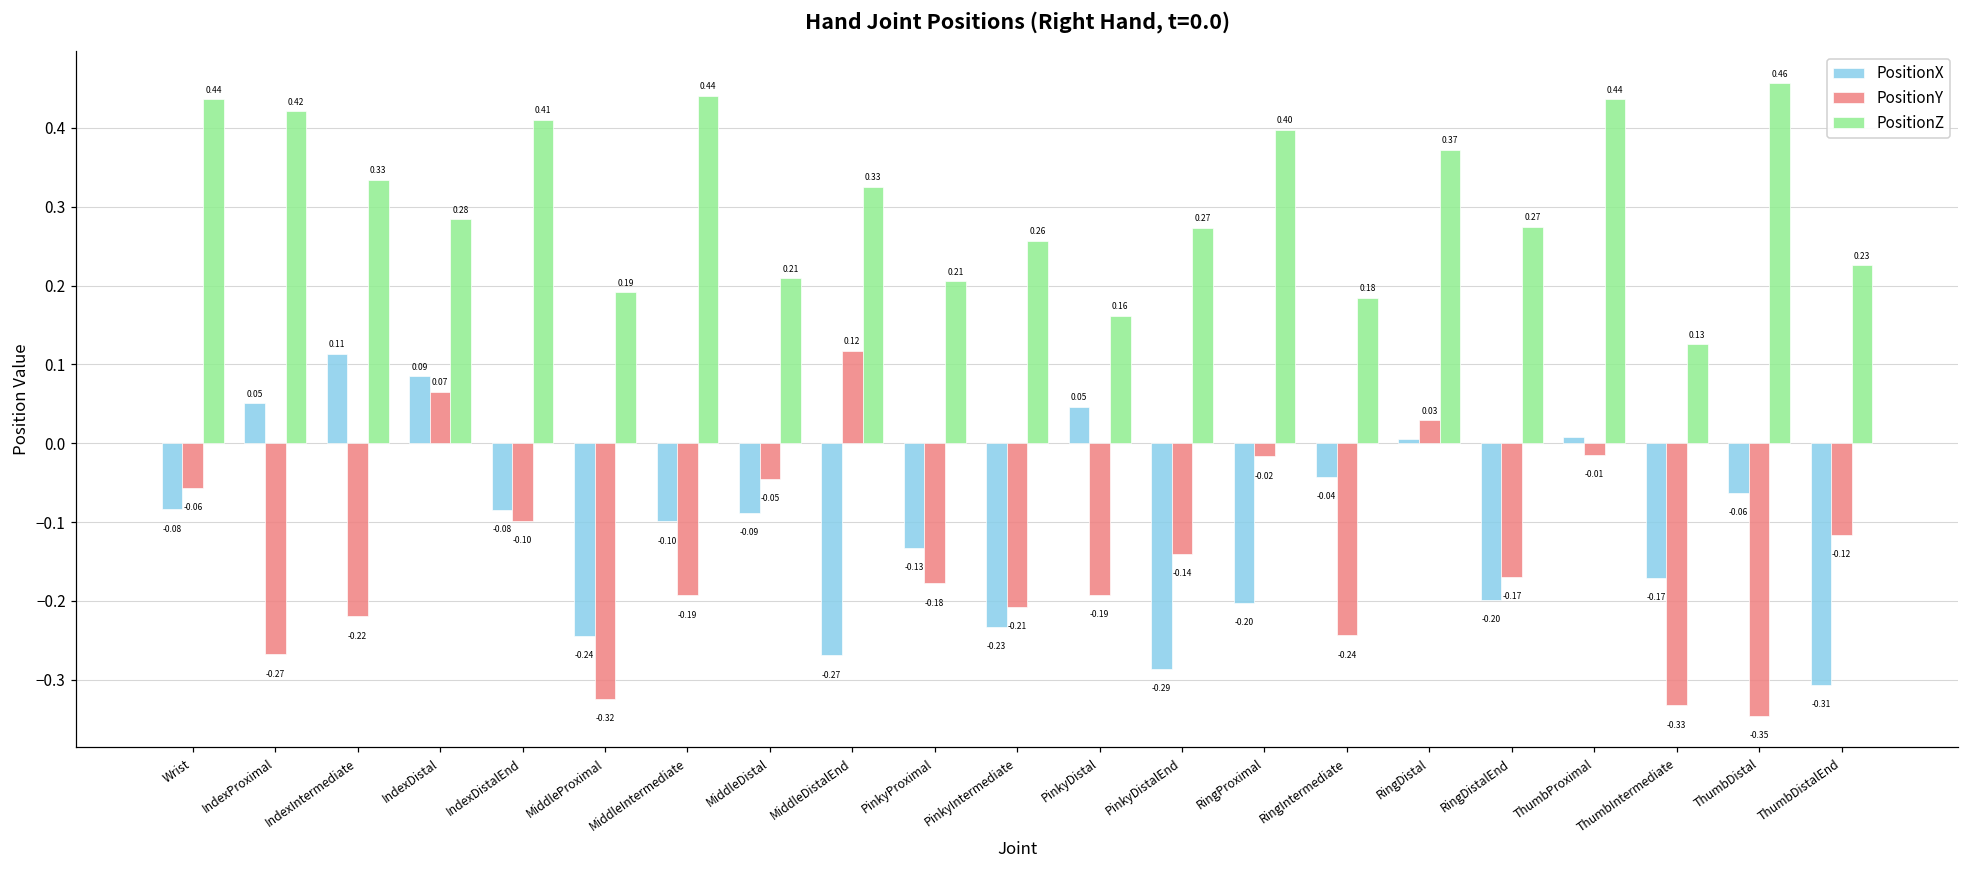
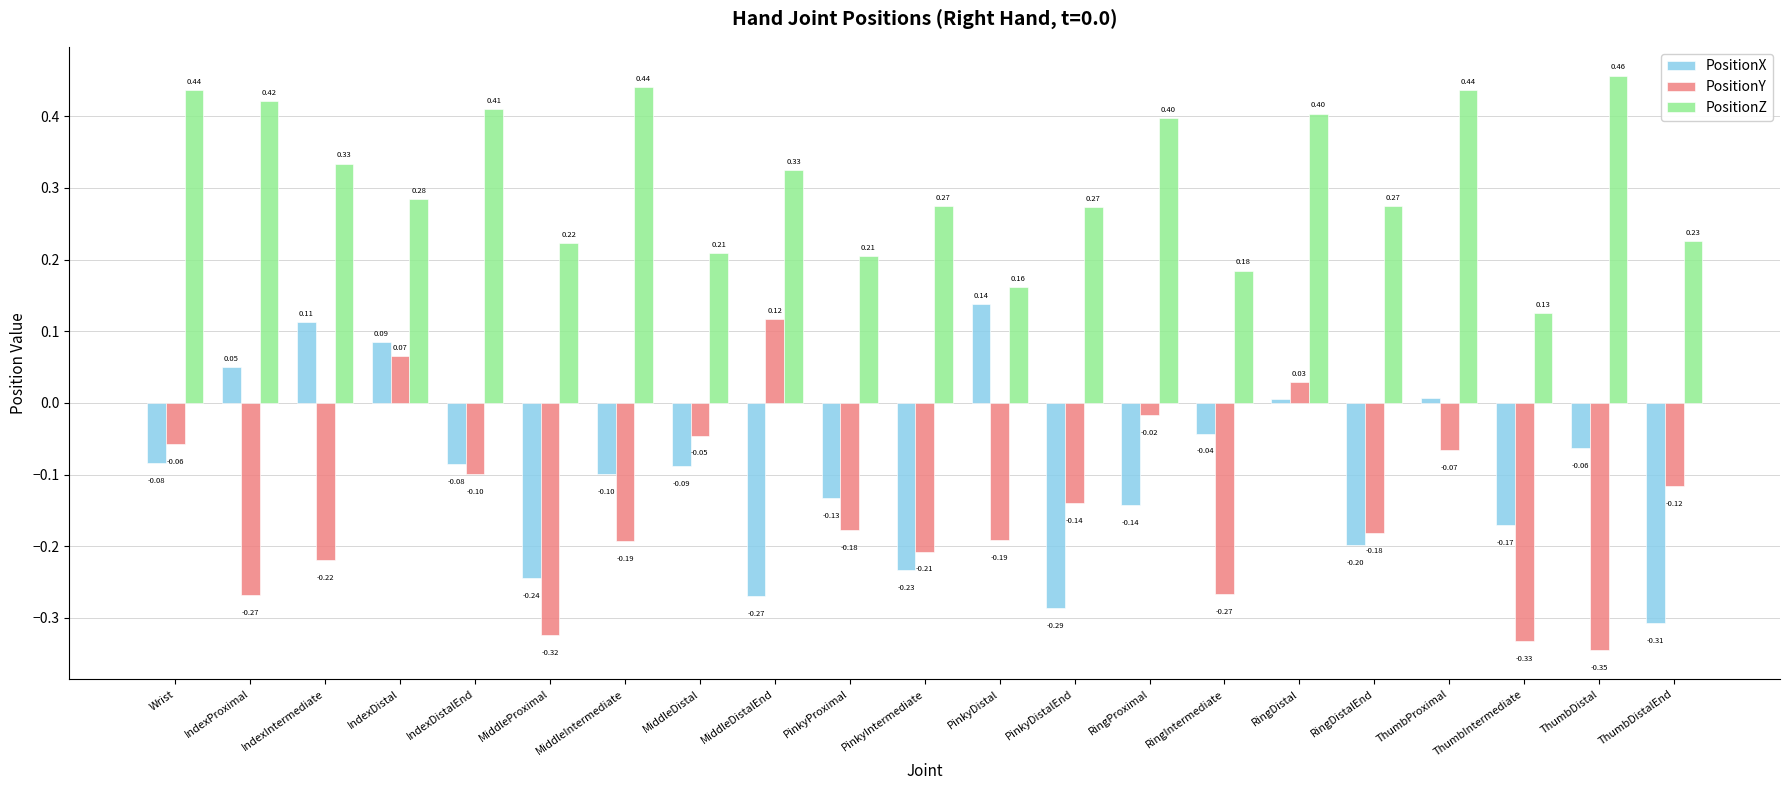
  {
    "PositionX": {
      "Wrist": -0.08,
      "IndexProximal": 0.05,
      "IndexIntermediate": 0.11,
      "IndexDistal": 0.09,
      "IndexDistalEnd": -0.08,
      "MiddleProximal": -0.24,
      "MiddleIntermediate": -0.10,
      "MiddleDistal": -0.09,
      "MiddleDistalEnd": -0.27,
      "PinkyProximal": -0.13,
      "PinkyIntermediate": -0.23,
-     "PinkyDistal": 0.05,
+     "PinkyDistal": 0.14,
      "PinkyDistalEnd": -0.29,
-     "RingProximal": -0.20,
+     "RingProximal": -0.14,
      "RingIntermediate": -0.04,
      "RingDistalEnd": -0.20,
      "ThumbIntermediate": -0.17,
      "ThumbDistal": -0.06,
      "ThumbDistalEnd": -0.31
    },
    "PositionY": {
      "Wrist": -0.06,
      "IndexProximal": -0.27,
      "IndexIntermediate": -0.22,
      "IndexDistal": 0.07,
      "IndexDistalEnd": -0.10,
      "MiddleProximal": -0.32,
      "MiddleIntermediate": -0.19,
      "MiddleDistal": -0.05,
      "MiddleDistalEnd": 0.12,
      "PinkyProximal": -0.18,
      "PinkyIntermediate": -0.21,
      "PinkyDistal": -0.19,
      "PinkyDistalEnd": -0.14,
      "RingProximal": -0.02,
-     "RingIntermediate": -0.24,
+     "RingIntermediate": -0.27,
      "RingDistal": 0.03,
-     "RingDistalEnd": -0.17,
-     "ThumbProximal": -0.01,
+     "RingDistalEnd": -0.18,
+     "ThumbProximal": -0.07,
      "ThumbIntermediate": -0.33,
      "ThumbDistal": -0.35,
      "ThumbDistalEnd": -0.12
    },
    "PositionZ": {
      "Wrist": 0.44,
      "IndexProximal": 0.42,
      "IndexIntermediate": 0.33,
      "IndexDistal": 0.28,
      "IndexDistalEnd": 0.41,
-     "MiddleProximal": 0.19,
+     "MiddleProximal": 0.22,
      "MiddleIntermediate": 0.44,
      "MiddleDistal": 0.21,
      "MiddleDistalEnd": 0.33,
      "PinkyProximal": 0.21,
-     "PinkyIntermediate": 0.26,
+     "PinkyIntermediate": 0.27,
      "PinkyDistal": 0.16,
      "PinkyDistalEnd": 0.27,
      "RingProximal": 0.40,
      "RingIntermediate": 0.18,
-     "RingDistal": 0.37,
+     "RingDistal": 0.40,
      "RingDistalEnd": 0.27,
      "ThumbProximal": 0.44,
      "ThumbIntermediate": 0.13,
      "ThumbDistal": 0.46,
      "ThumbDistalEnd": 0.23
    }
  }
